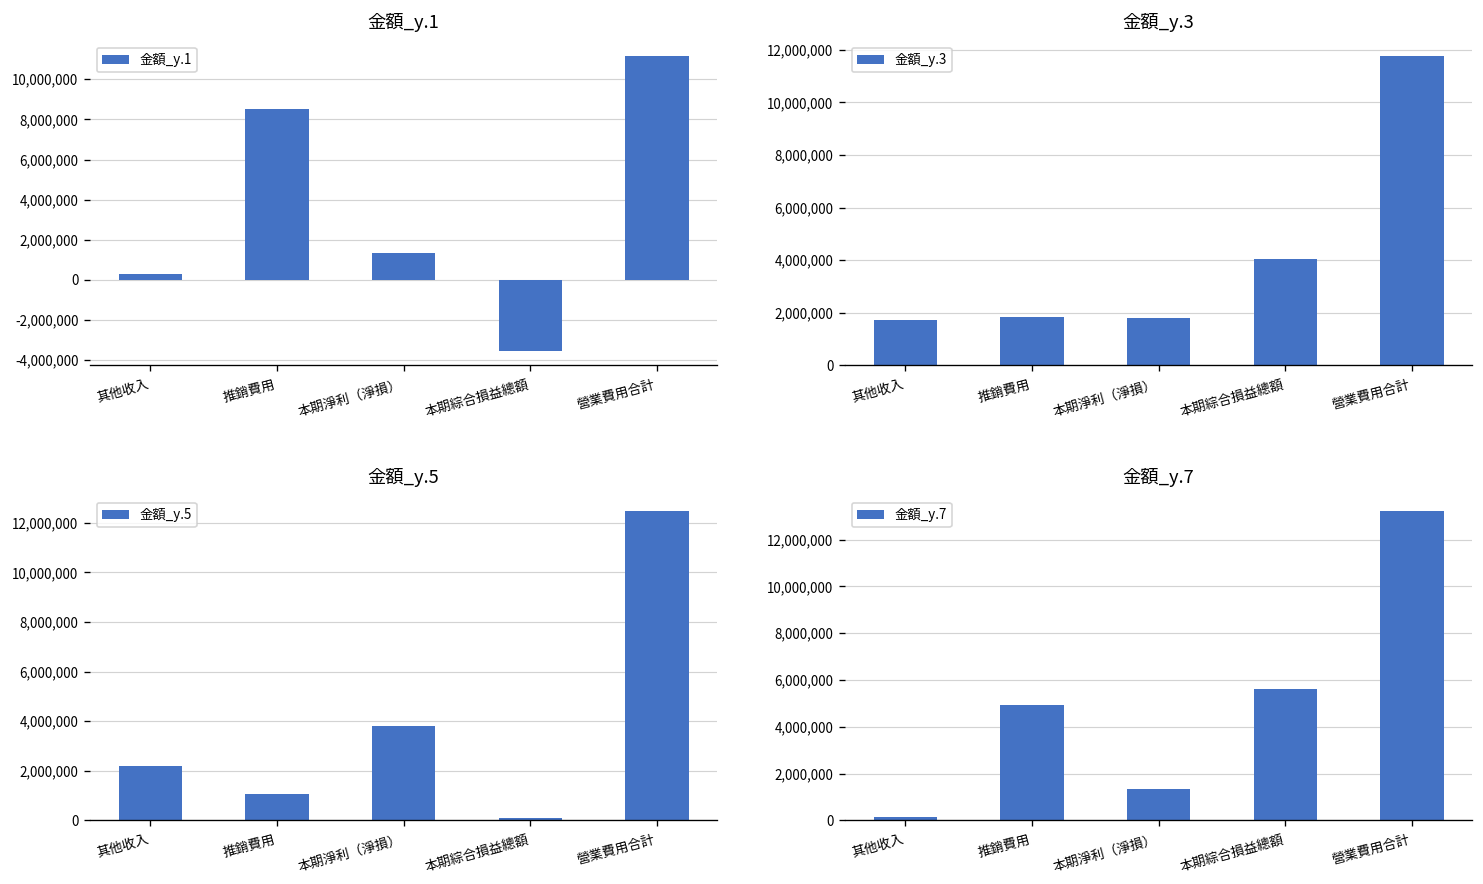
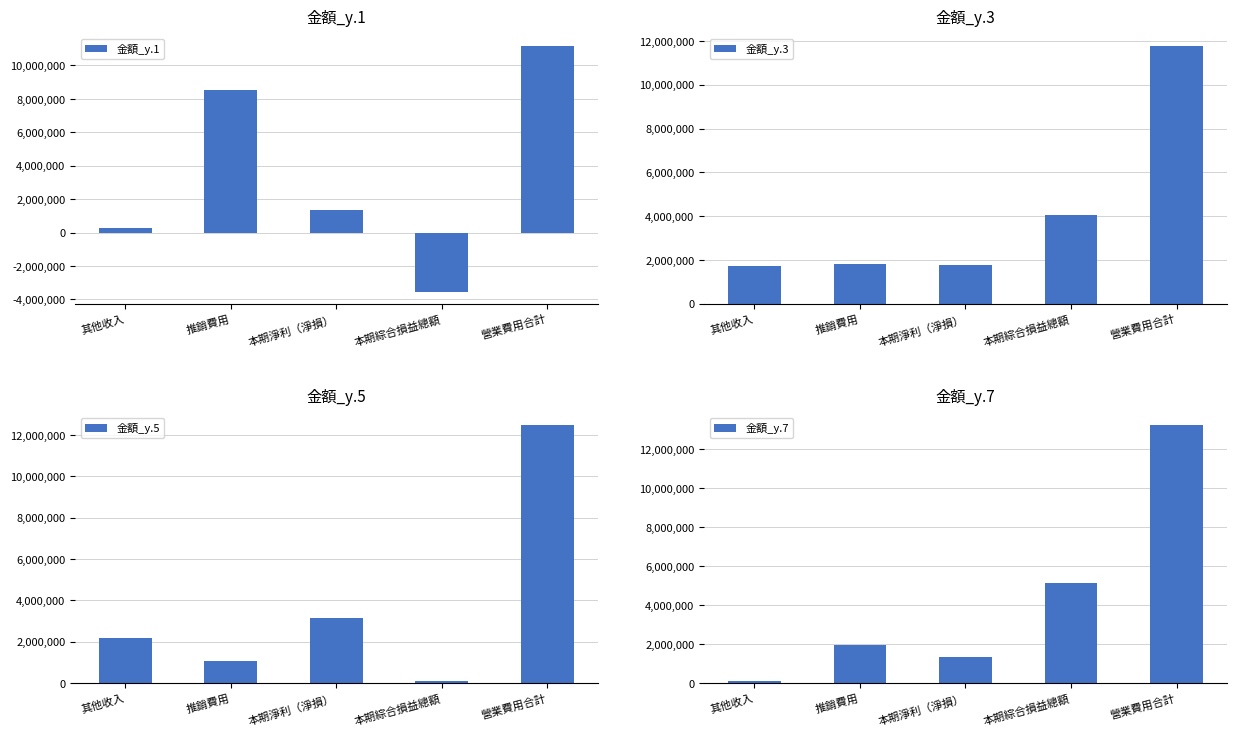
  {
    "金額_y.1": {
      "其他收入": "300,000",
      "推銷費用": "8,500,000",
      "本期淨利（淨損）": "1,300,000",
      "本期綜合損益總額": "-3,500,000",
      "營業費用合計": "11,200,000"
    },
    "金額_y.3": {
      "其他收入": "1,700,000",
      "推銷費用": "1,800,000",
      "本期淨利（淨損）": "1,800,000",
      "本期綜合損益總額": "4,100,000",
      "營業費用合計": "11,800,000"
    },
    "金額_y.5": {
      "其他收入": "2,200,000",
      "推銷費用": "1,100,000",
-     "本期淨利（淨損）": "3,800,000",
+     "本期淨利（淨損）": "3,100,000",
      "營業費用合計": "12,500,000"
    },
    "金額_y.7": {
-     "推銷費用": "4,900,000",
+     "推銷費用": "2,000,000",
      "本期淨利（淨損）": "1,300,000",
-     "本期綜合損益總額": "5,600,000",
+     "本期綜合損益總額": "5,200,000",
      "營業費用合計": "13,200,000"
    }
  }
